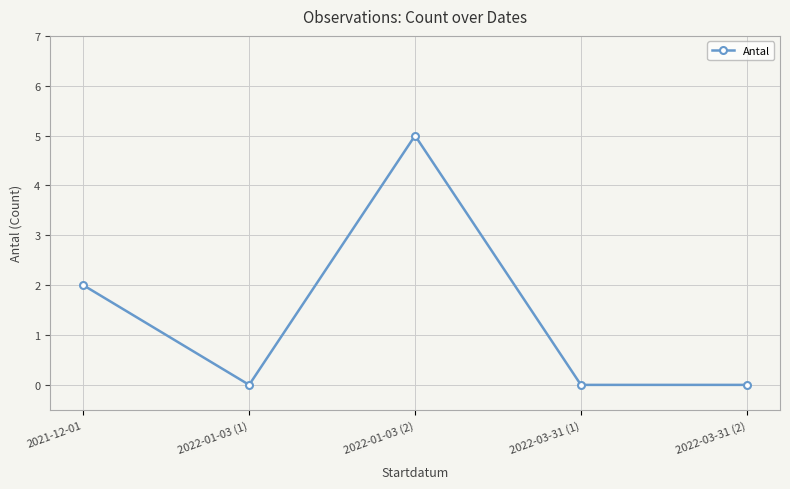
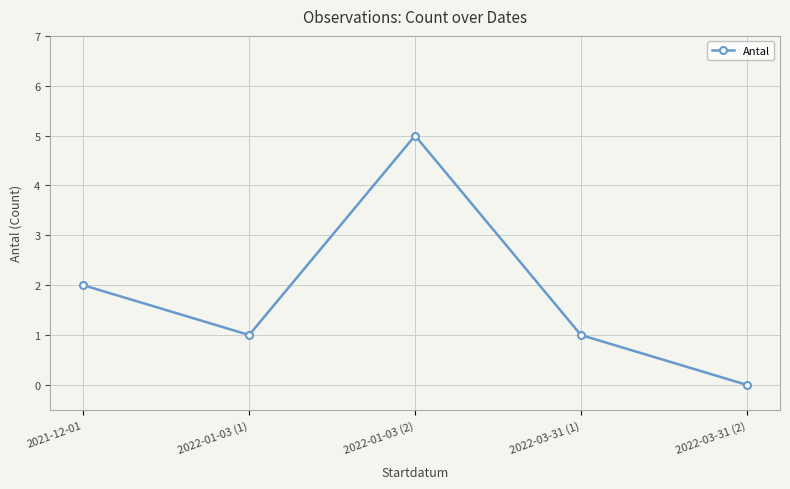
  {
    "2021-12-01": 2,
-   "2022-01-03 (1)": 0,
+   "2022-01-03 (1)": 1,
    "2022-01-03 (2)": 5,
-   "2022-03-31 (1)": 0,
+   "2022-03-31 (1)": 1,
    "2022-03-31 (2)": 0
  }
